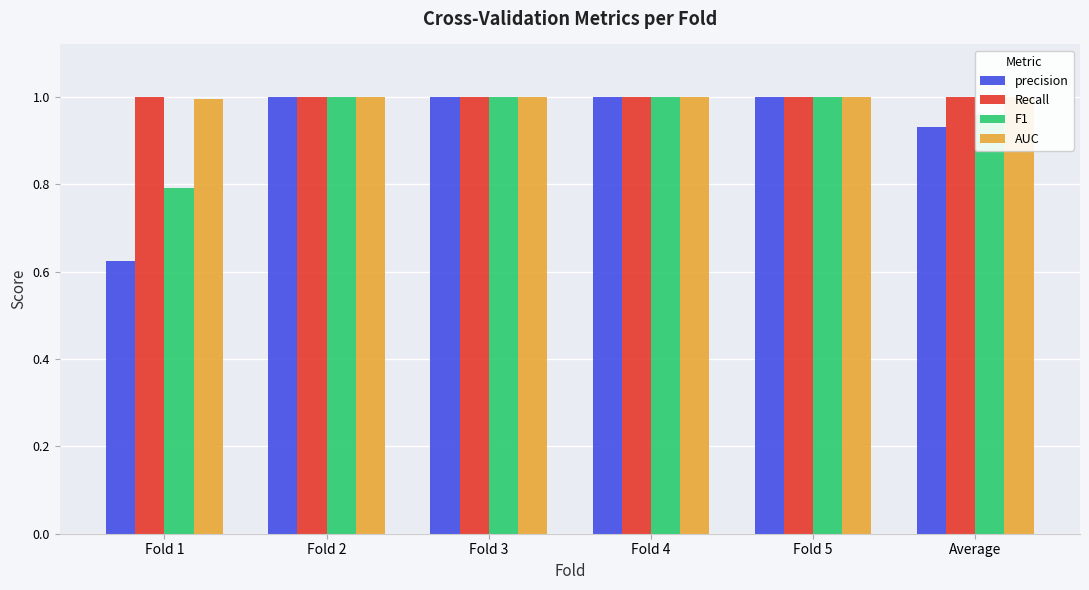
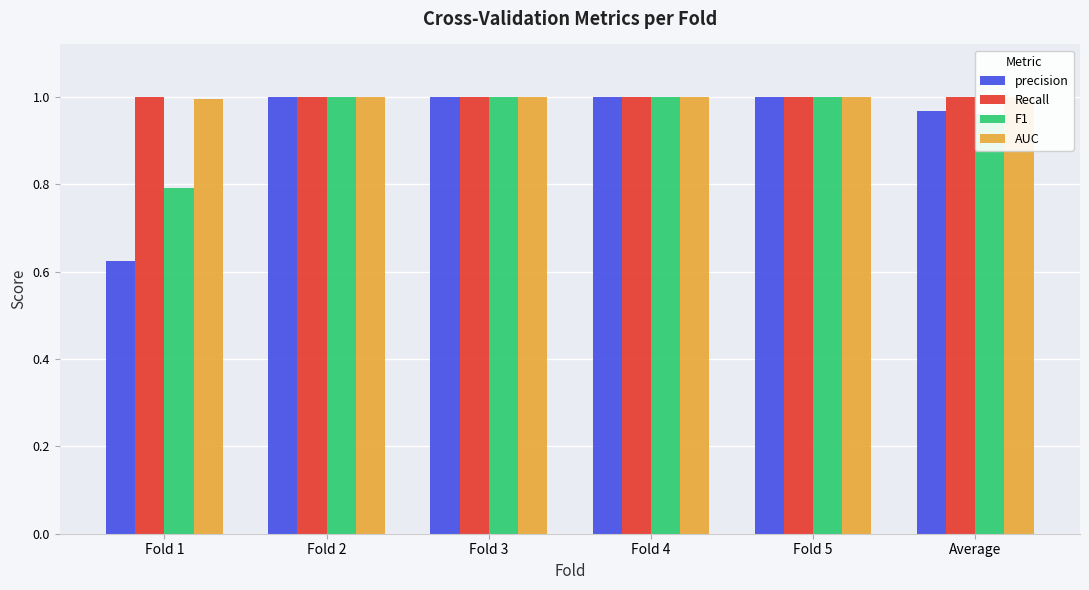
  {
    "precision": {
      "Fold 1": 0.62,
      "Fold 2": 1.00,
      "Fold 3": 1.00,
      "Fold 4": 1.00,
      "Fold 5": 1.00,
-     "Average": 0.93
+     "Average": 0.97
    },
    "Recall": {
      "Fold 1": 1.00,
      "Fold 2": 1.00,
      "Fold 3": 1.00,
      "Fold 4": 1.00,
      "Fold 5": 1.00,
      "Average": 1.00
    },
    "F1": {
      "Fold 1": 0.79,
      "Fold 2": 1.00,
      "Fold 3": 1.00,
      "Fold 4": 1.00,
      "Fold 5": 1.00
    },
    "AUC": {
      "Fold 1": 1.00,
      "Fold 2": 1.00,
      "Fold 3": 1.00,
      "Fold 4": 1.00,
      "Fold 5": 1.00
    }
  }
